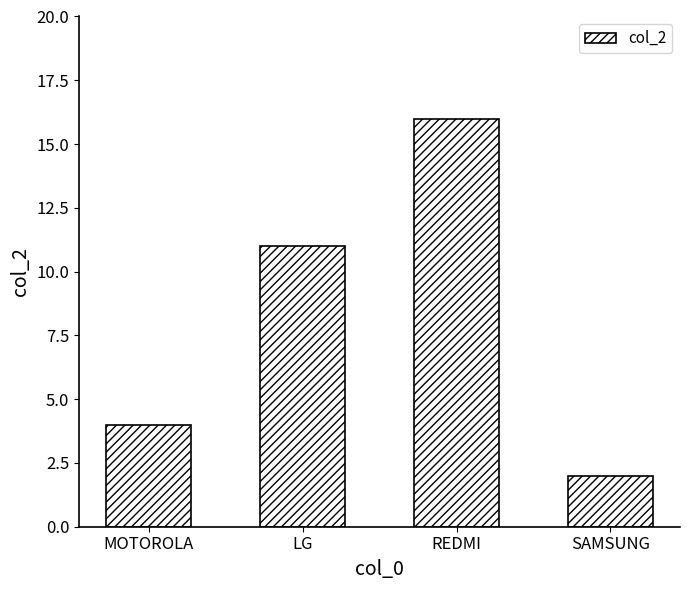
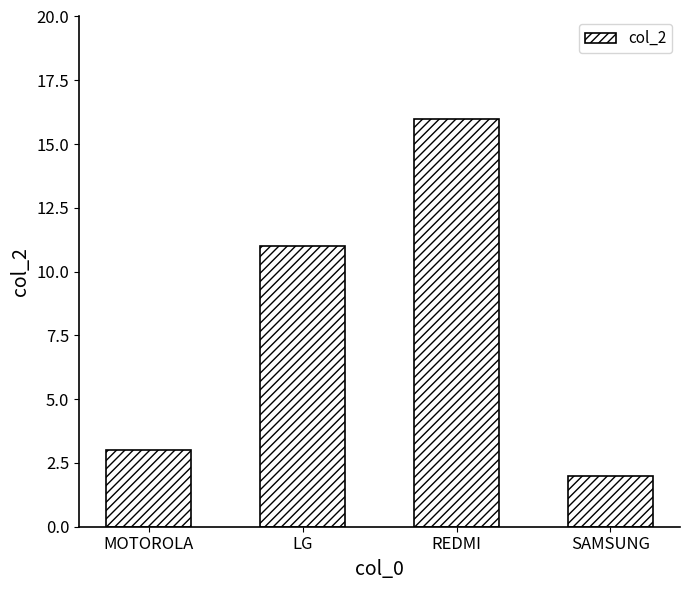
  {
-   "MOTOROLA": 4,
+   "MOTOROLA": 3,
    "LG": 11,
    "REDMI": 16,
    "SAMSUNG": 2
  }
